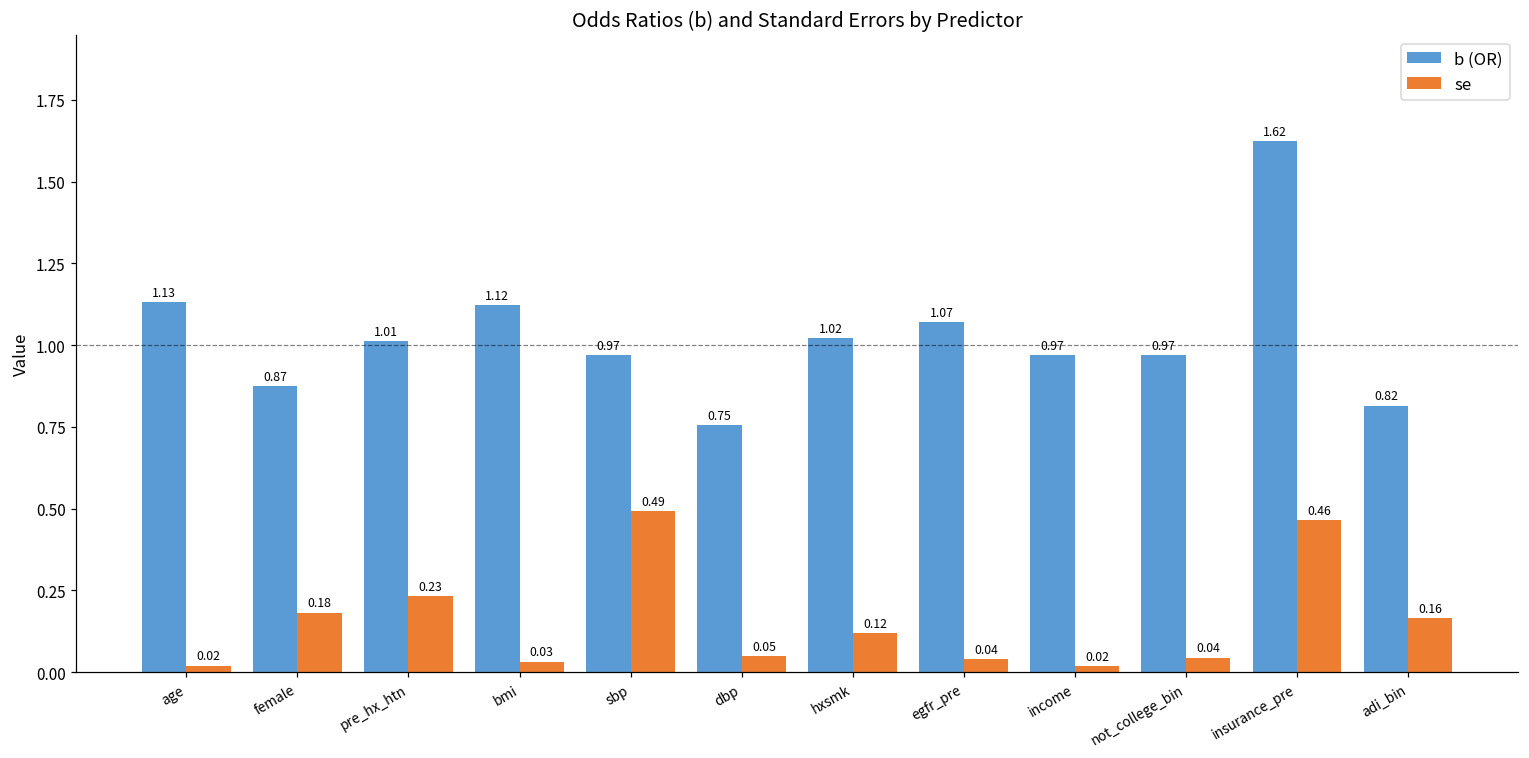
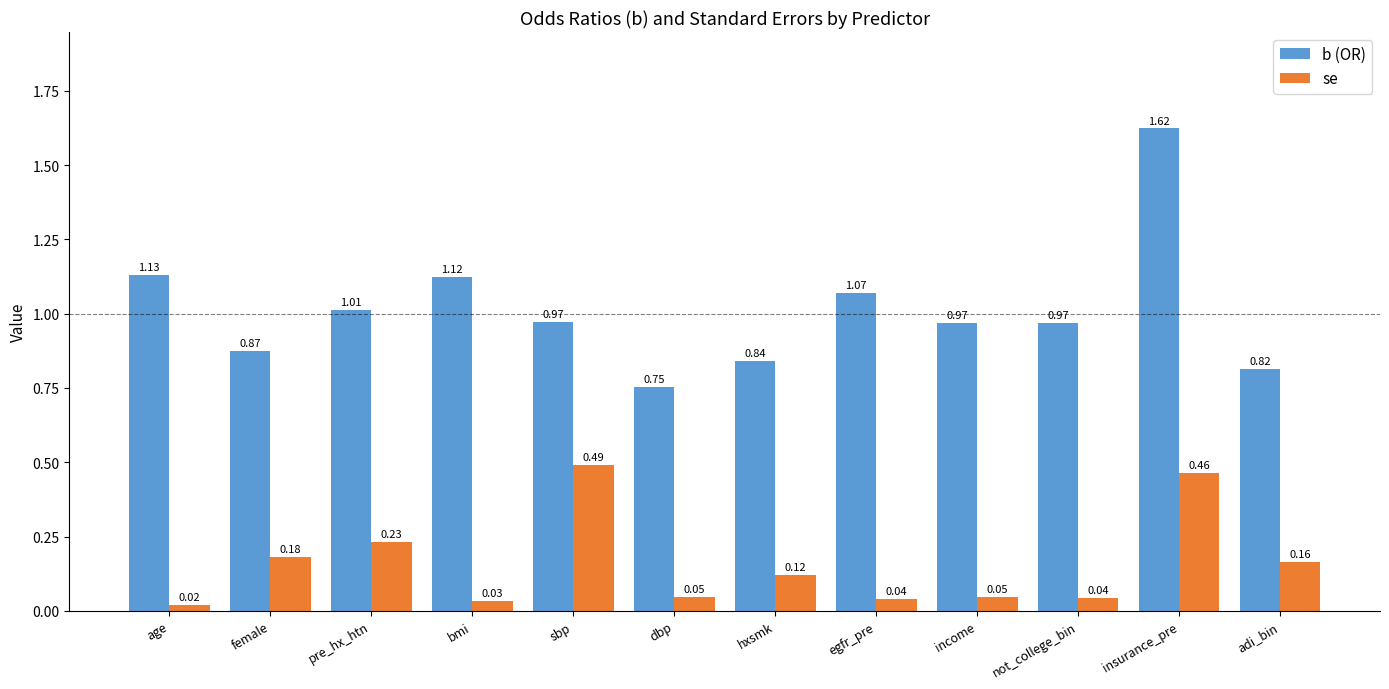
  {
    "b (OR)": {
      "age": 1.13,
      "female": 0.87,
      "pre_hx_htn": 1.01,
      "bmi": 1.12,
      "sbp": 0.97,
      "dbp": 0.75,
-     "hxsmk": 1.02,
+     "hxsmk": 0.84,
      "egfr_pre": 1.07,
      "income": 0.97,
      "not_college_bin": 0.97,
      "insurance_pre": 1.62,
      "adi_bin": 0.82
    },
    "se": {
      "age": 0.02,
      "female": 0.18,
      "pre_hx_htn": 0.23,
      "bmi": 0.03,
      "sbp": 0.49,
      "dbp": 0.05,
      "hxsmk": 0.12,
      "egfr_pre": 0.04,
-     "income": 0.02,
+     "income": 0.05,
      "not_college_bin": 0.04,
      "insurance_pre": 0.46,
      "adi_bin": 0.16
    }
  }
